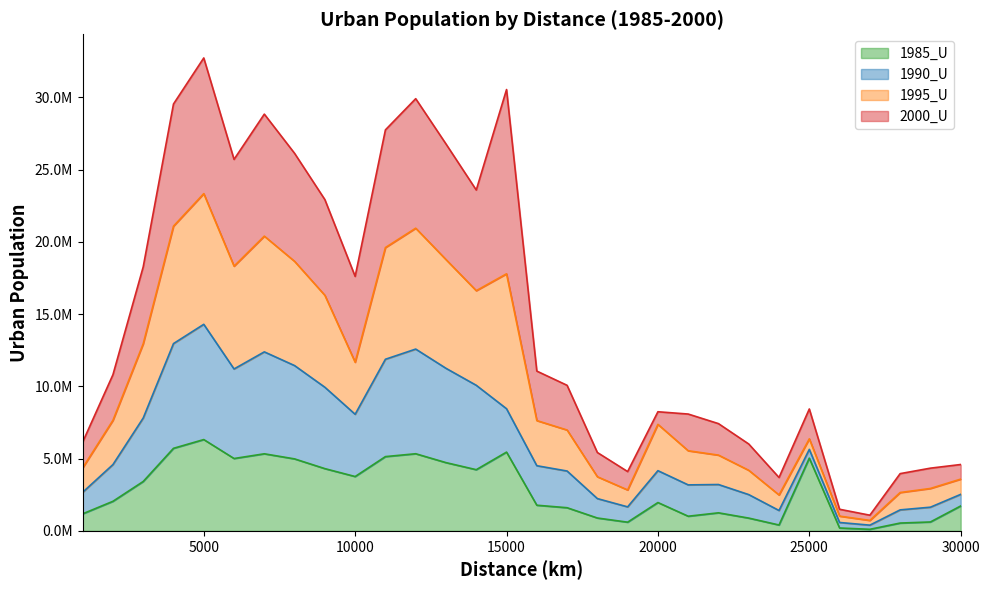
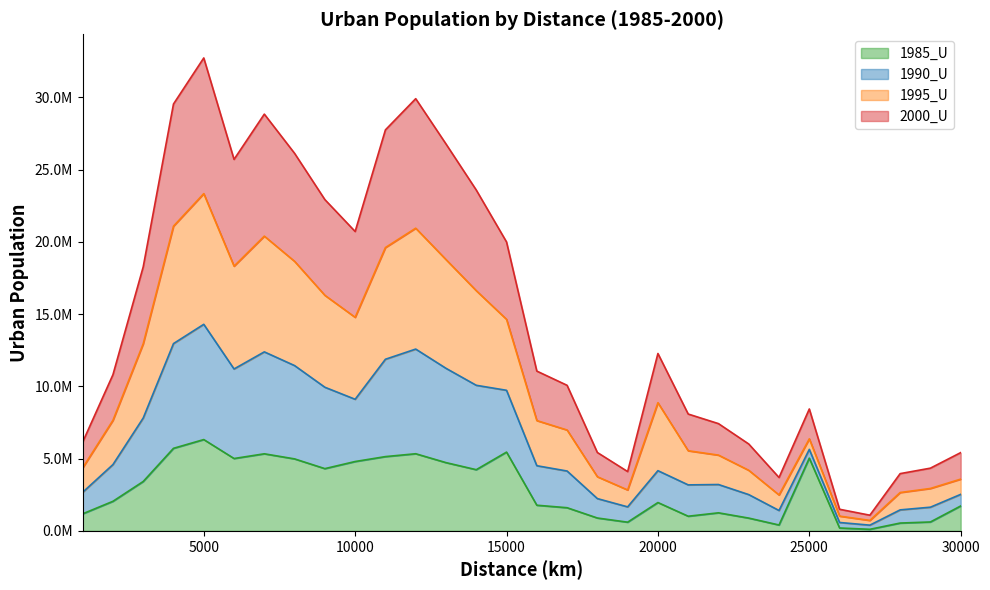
  {
    "1985_U": {
      "5000": 6300000,
-     "10000": 3800000,
+     "10000": 4800000,
      "15000": 5500000,
      "20000": 2000000,
      "25000": 5000000,
      "30000": 1700000
    },
    "1990_U": {
      "5000": 8000000,
      "10000": 4300000,
-     "15000": 3000000,
+     "15000": 4300000,
      "20000": 2200000,
      "25000": 600000,
      "30000": 800000
    },
    "1995_U": {
      "5000": 9000000,
-     "10000": 3600000,
-     "15000": 9300000,
-     "20000": 3200000,
+     "10000": 5700000,
+     "15000": 4900000,
+     "20000": 4700000,
      "25000": 700000,
      "30000": 1100000
    },
    "2000_U": {
      "5000": 9400000,
      "10000": 5900000,
-     "15000": 12800000,
-     "20000": 900000,
+     "15000": 5400000,
+     "20000": 3400000,
      "25000": 2100000,
-     "30000": 1000000
+     "30000": 1800000
    }
  }
